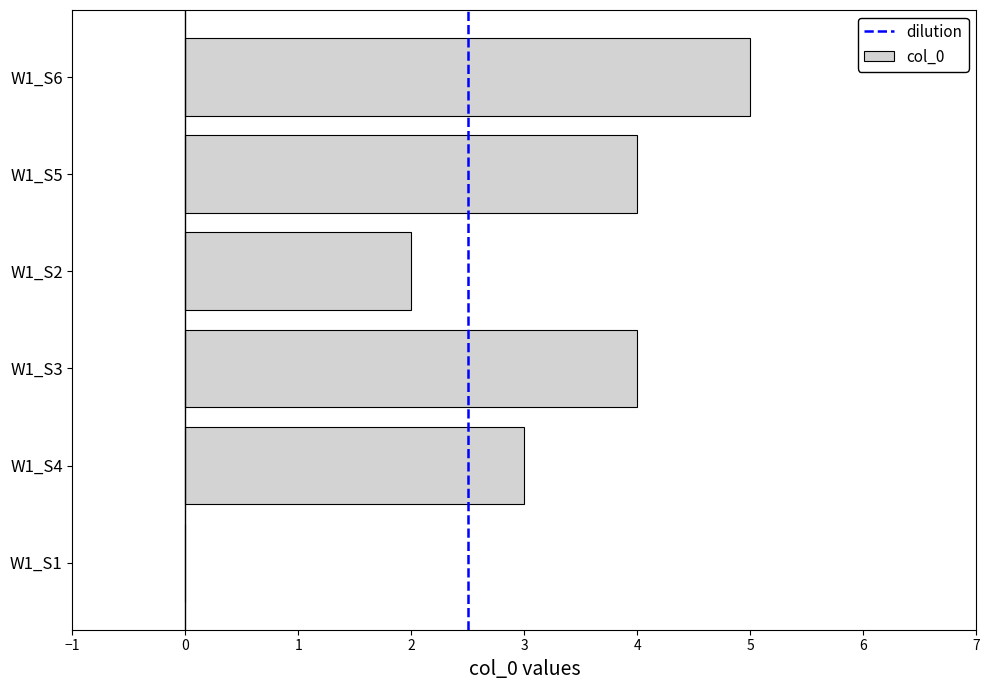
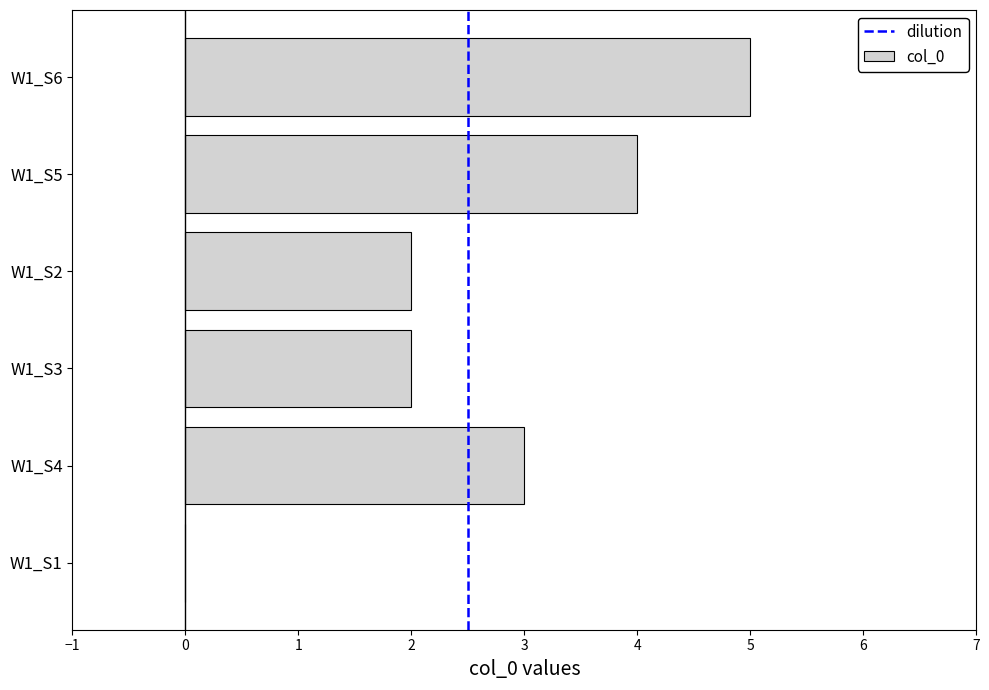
  {
    "W1_S6": 5,
    "W1_S5": 4,
    "W1_S2": 2,
-   "W1_S3": 4,
+   "W1_S3": 2,
    "W1_S4": 3,
    "W1_S1": 0
  }
